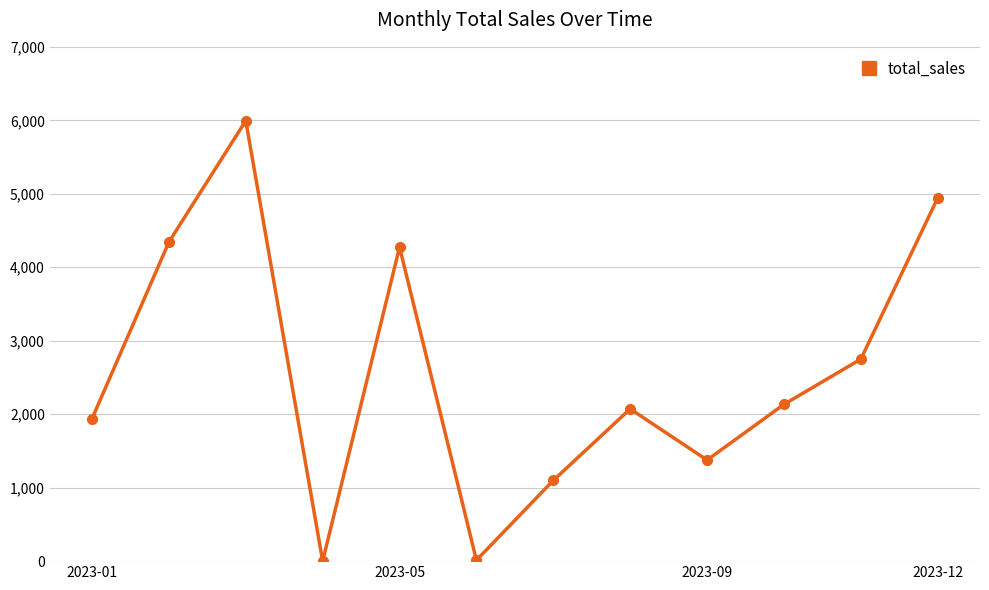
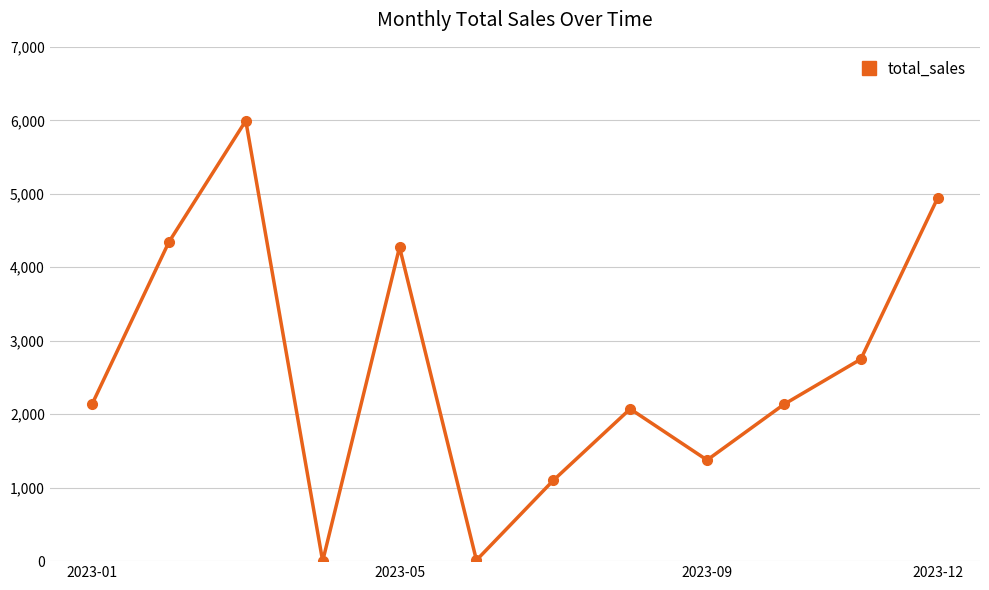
  {
-   "2023-01": "1,900",
+   "2023-01": "2,100",
    "2023-05": "4,300",
    "2023-09": "1,400",
    "2023-12": "4,900"
  }
